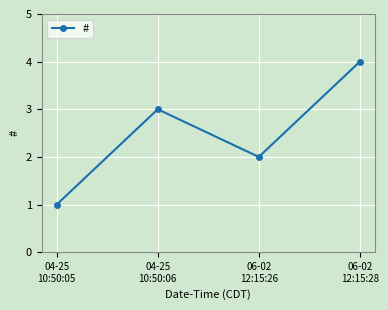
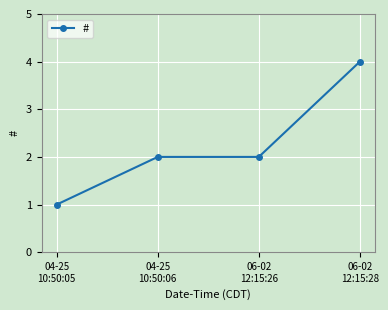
  {
    "04-25 10:50:05": 1,
-   "04-25 10:50:06": 3,
+   "04-25 10:50:06": 2,
    "06-02 12:15:26": 2,
    "06-02 12:15:28": 4
  }
